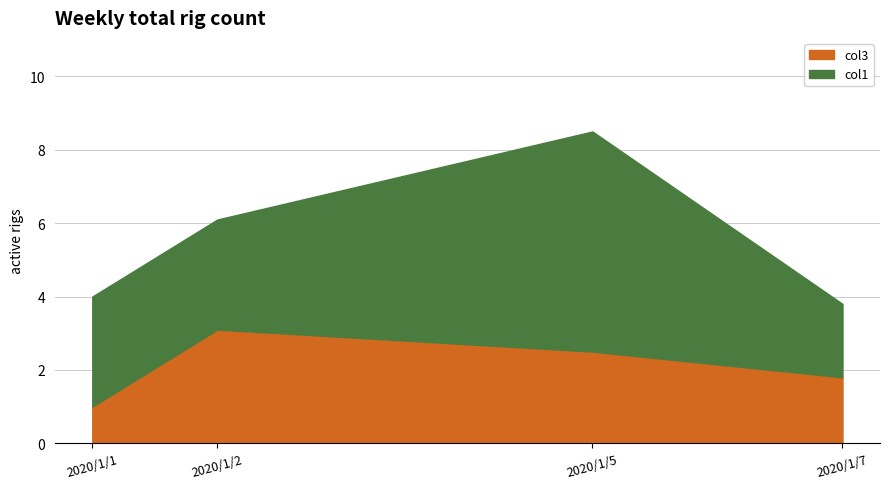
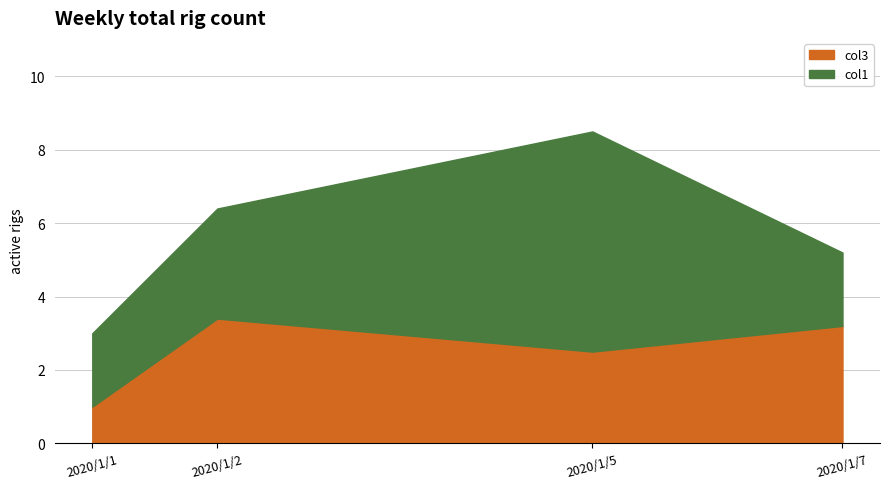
  {
    "col3": {
-     "2020/1/2": 3.1,
-     "2020/1/7": 1.8
+     "2020/1/2": 3.4,
+     "2020/1/7": 3.2
    },
    "col1": {
-     "2020/1/1": 3,
+     "2020/1/1": 2,
      "2020/1/2": 3,
      "2020/1/5": 6,
      "2020/1/7": 2
    }
  }
